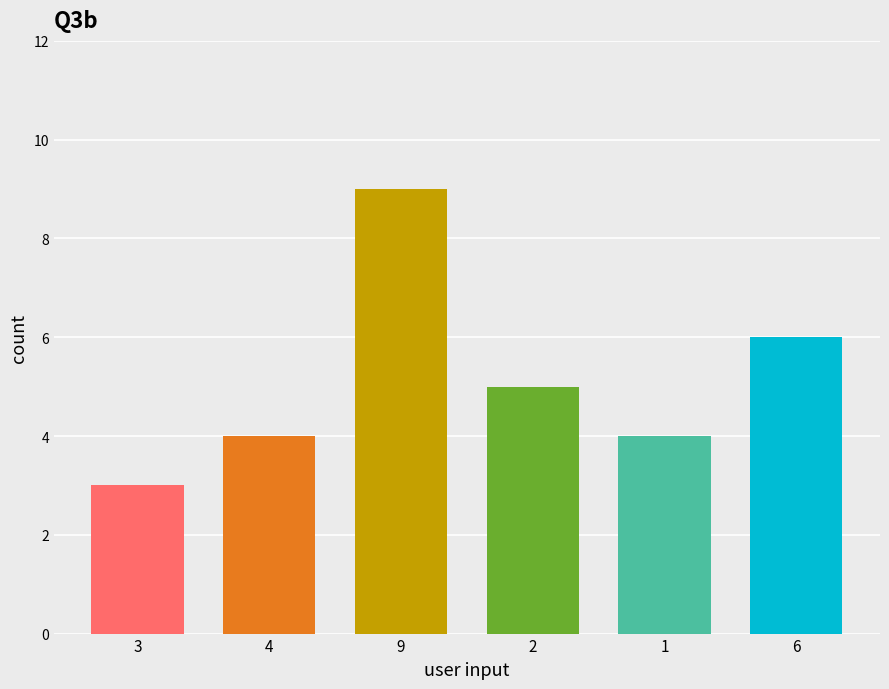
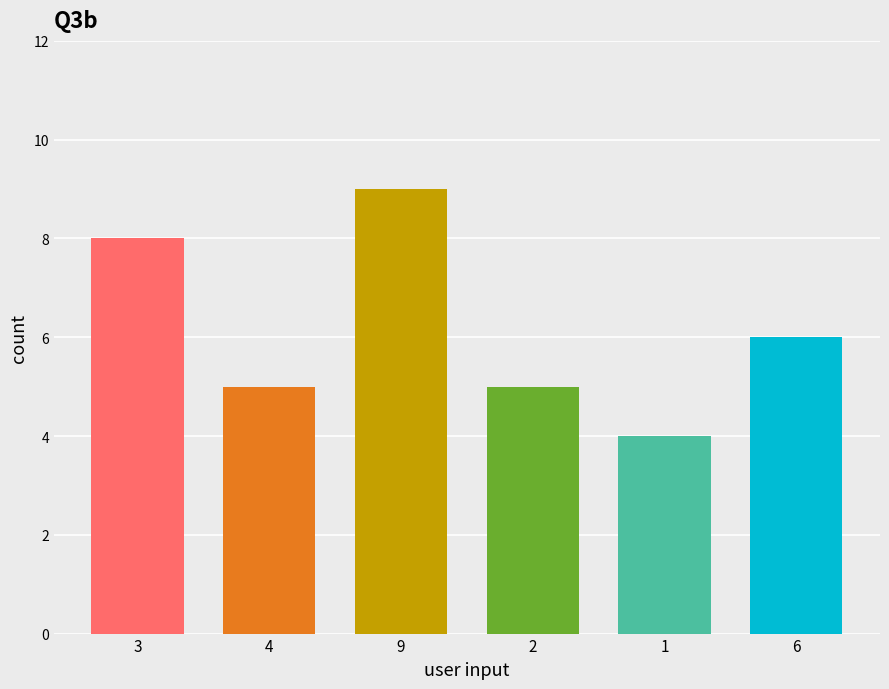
  {
-   "3": 3,
-   "4": 4,
+   "3": 8,
+   "4": 5,
    "9": 9,
    "2": 5,
    "1": 4,
    "6": 6
  }
